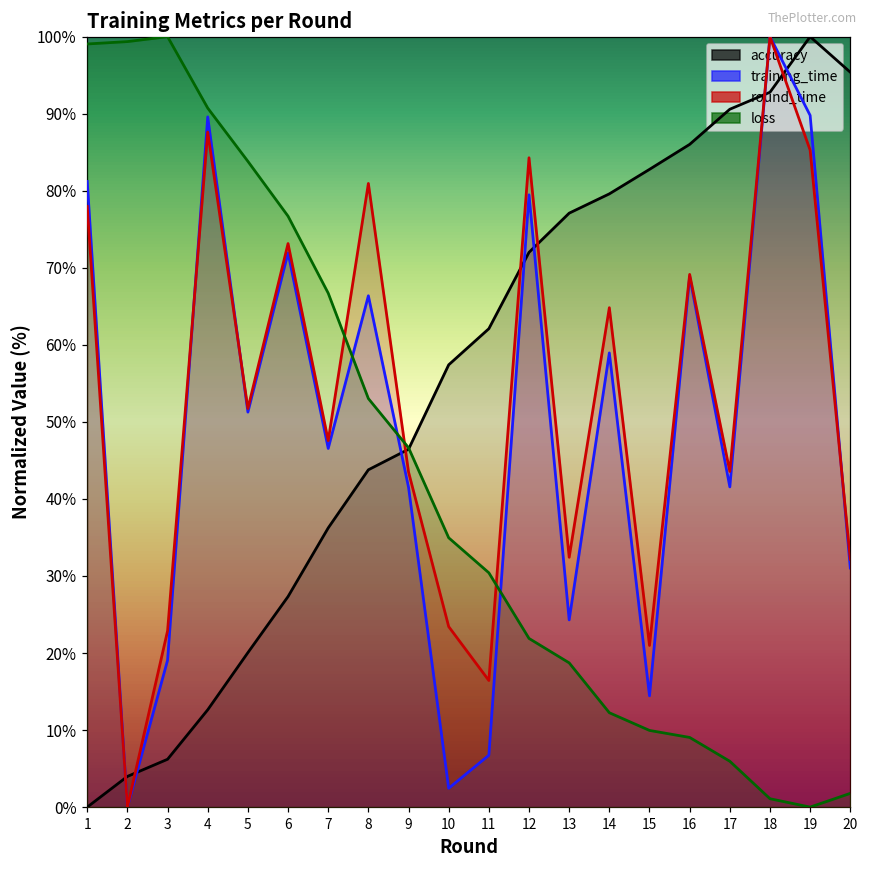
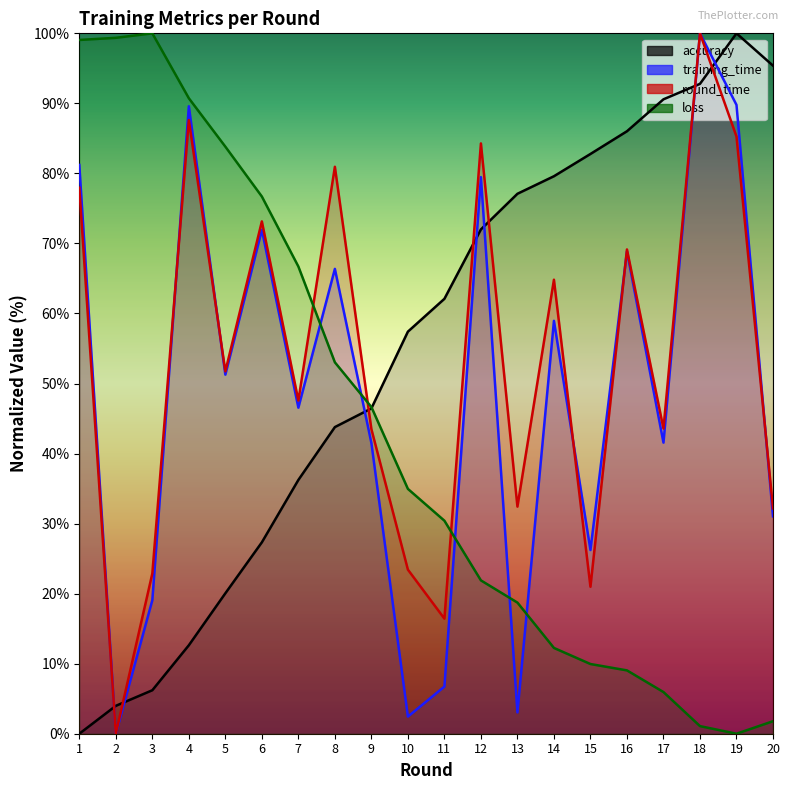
  {
    "training_time": {
      "1": "81%",
      "3": "19%",
      "4": "90%",
      "5": "51%",
      "6": "72%",
      "7": "47%",
      "8": "66%",
      "9": "42%",
      "10": "2%",
      "11": "7%",
      "12": "79%",
-     "13": "24%",
+     "13": "3%",
      "14": "59%",
-     "15": "14%",
+     "15": "26%",
      "17": "42%",
      "20": "31%"
    }
  }
